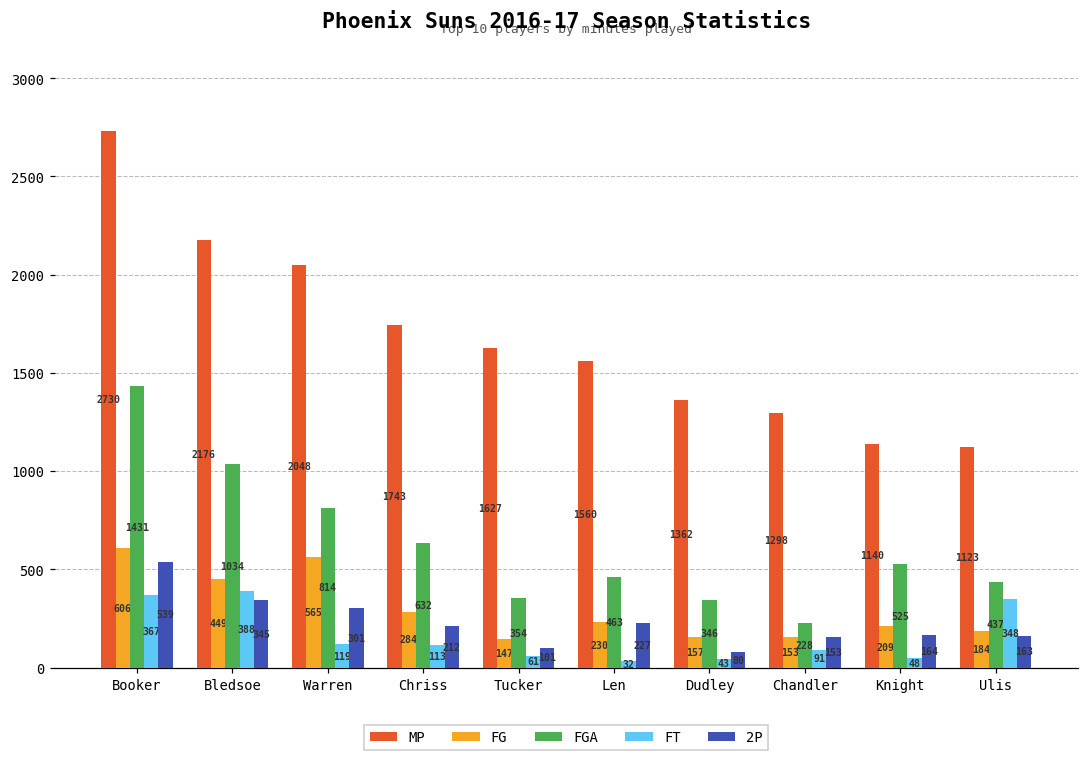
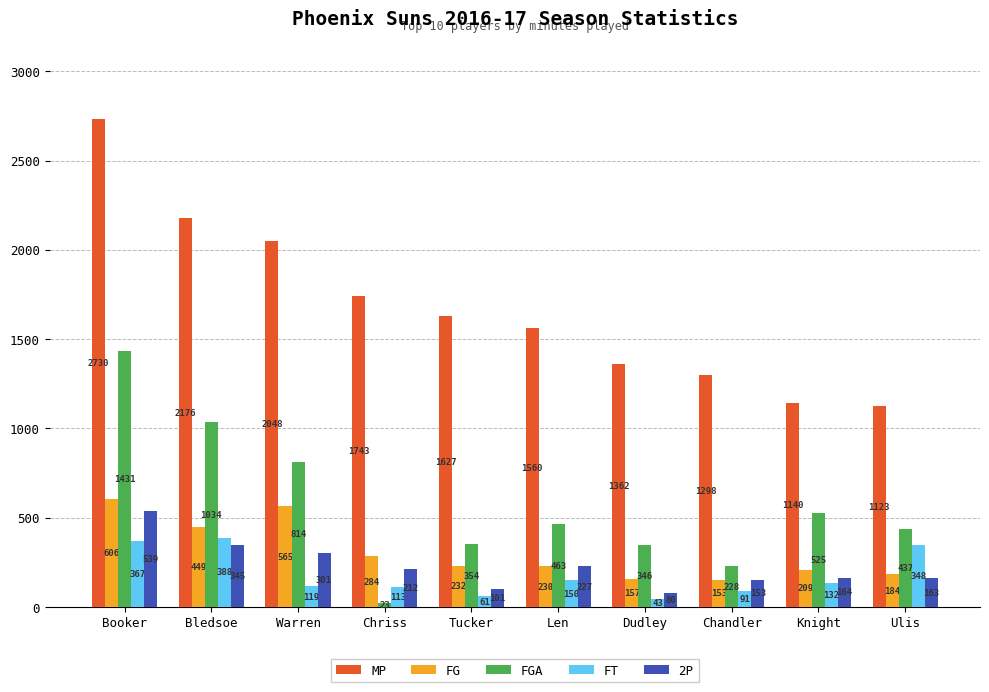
  {
    "MP": {
      "Booker": 2730,
      "Bledsoe": 2176,
      "Warren": 2048,
      "Chriss": 1743,
      "Tucker": 1627,
      "Len": 1560,
      "Dudley": 1362,
      "Chandler": 1298,
      "Knight": 1140,
      "Ulis": 1123
    },
    "FG": {
      "Booker": 606,
      "Bledsoe": 449,
      "Warren": 565,
      "Chriss": 284,
-     "Tucker": 147,
+     "Tucker": 232,
      "Len": 230,
      "Dudley": 157,
      "Chandler": 153,
      "Knight": 209,
      "Ulis": 184
    },
    "FGA": {
      "Booker": 1431,
      "Bledsoe": 1034,
      "Warren": 814,
-     "Chriss": 632,
+     "Chriss": 23,
      "Tucker": 354,
      "Len": 463,
      "Dudley": 346,
      "Chandler": 228,
      "Knight": 525,
      "Ulis": 437
    },
    "FT": {
      "Booker": 367,
      "Bledsoe": 388,
      "Warren": 119,
      "Chriss": 113,
      "Tucker": 61,
-     "Len": 32,
+     "Len": 150,
      "Dudley": 43,
      "Chandler": 91,
-     "Knight": 48,
+     "Knight": 132,
      "Ulis": 348
    },
    "2P": {
      "Booker": 539,
      "Bledsoe": 345,
      "Warren": 301,
      "Chriss": 212,
      "Tucker": 101,
      "Len": 227,
      "Dudley": 80,
      "Chandler": 153,
      "Knight": 164,
      "Ulis": 163
    }
  }
